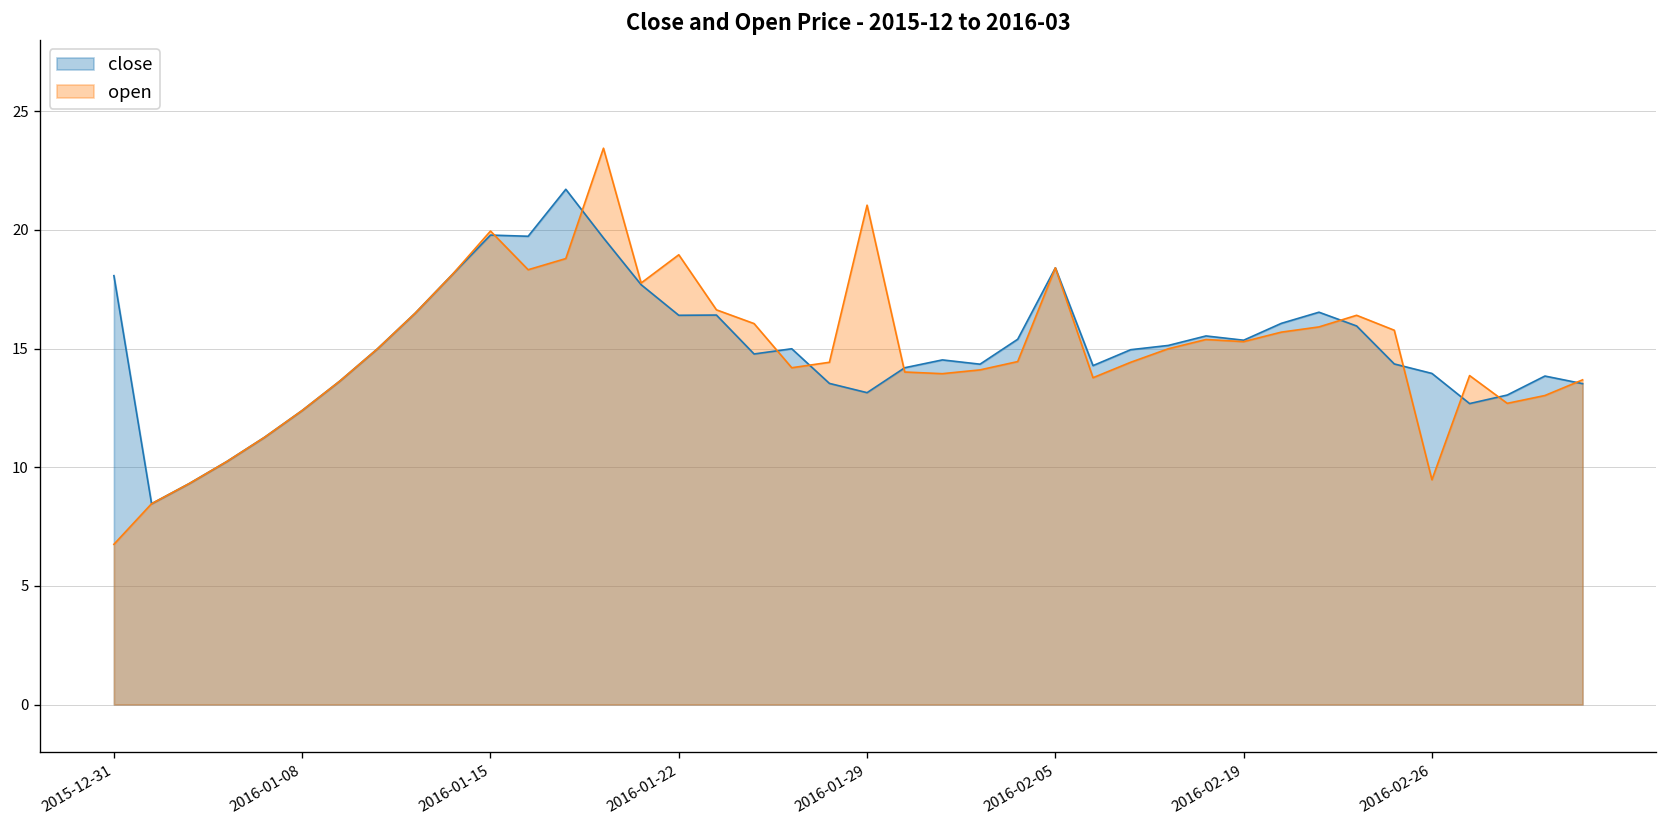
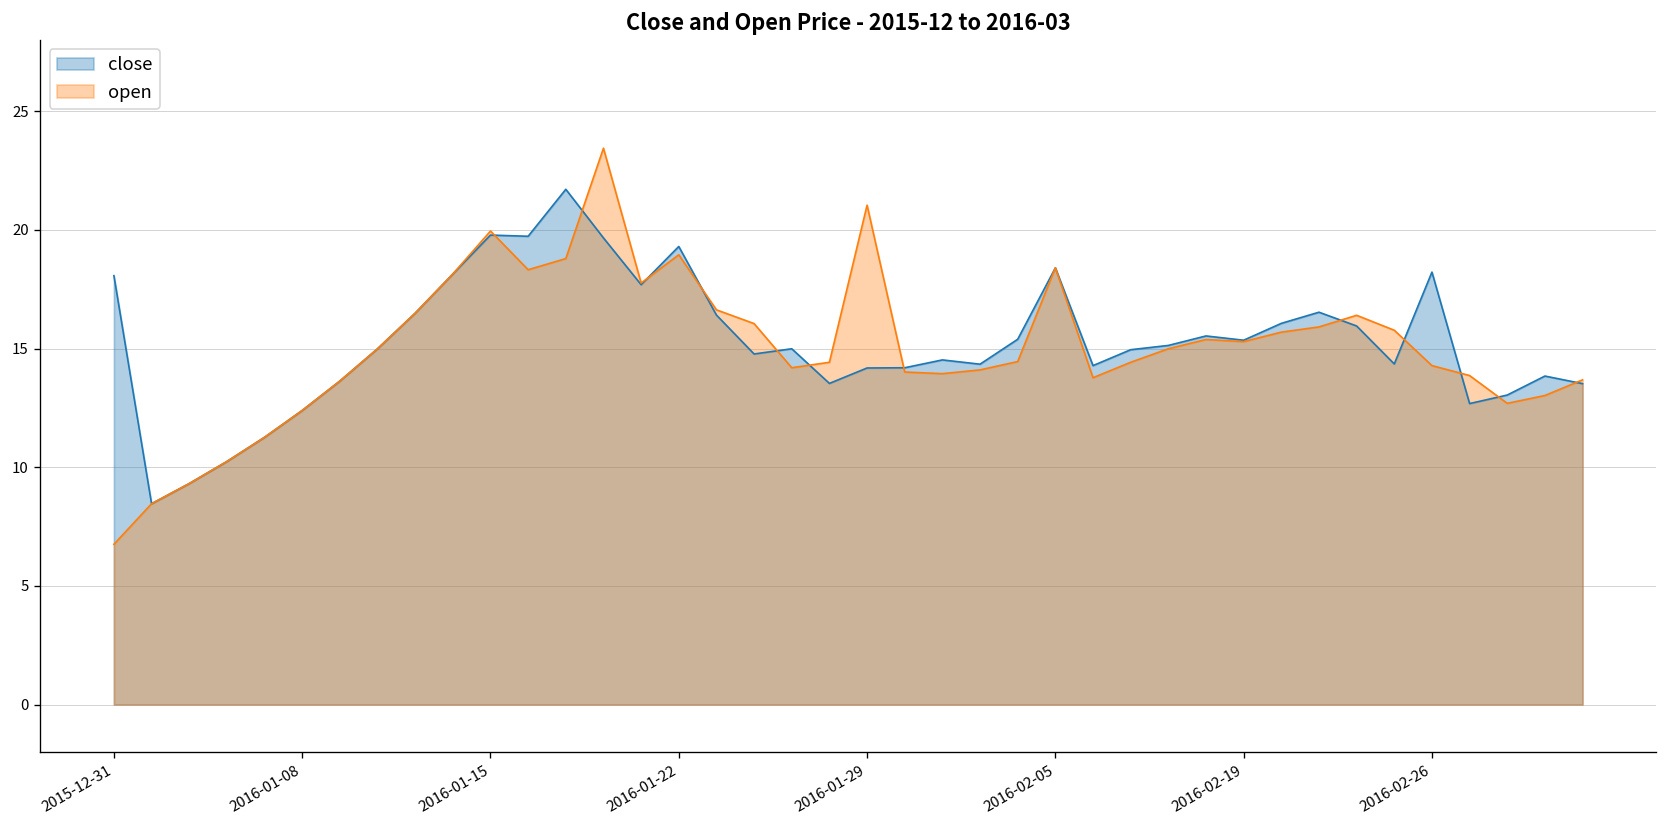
  {
    "close": {
      "2015-12-31": 18.1,
      "2016-01-15": 19.8,
-     "2016-01-22": 16.4,
-     "2016-01-29": 13.1,
-     "2016-02-26": 14.0
+     "2016-01-22": 19.3,
+     "2016-01-29": 14.2,
+     "2016-02-26": 18.2
    },
    "open": {
      "2015-12-31": 6.8,
      "2016-01-15": 20.0,
      "2016-01-22": 19.0,
      "2016-01-29": 21.0,
-     "2016-02-26": 9.5
+     "2016-02-26": 14.3
    }
  }
